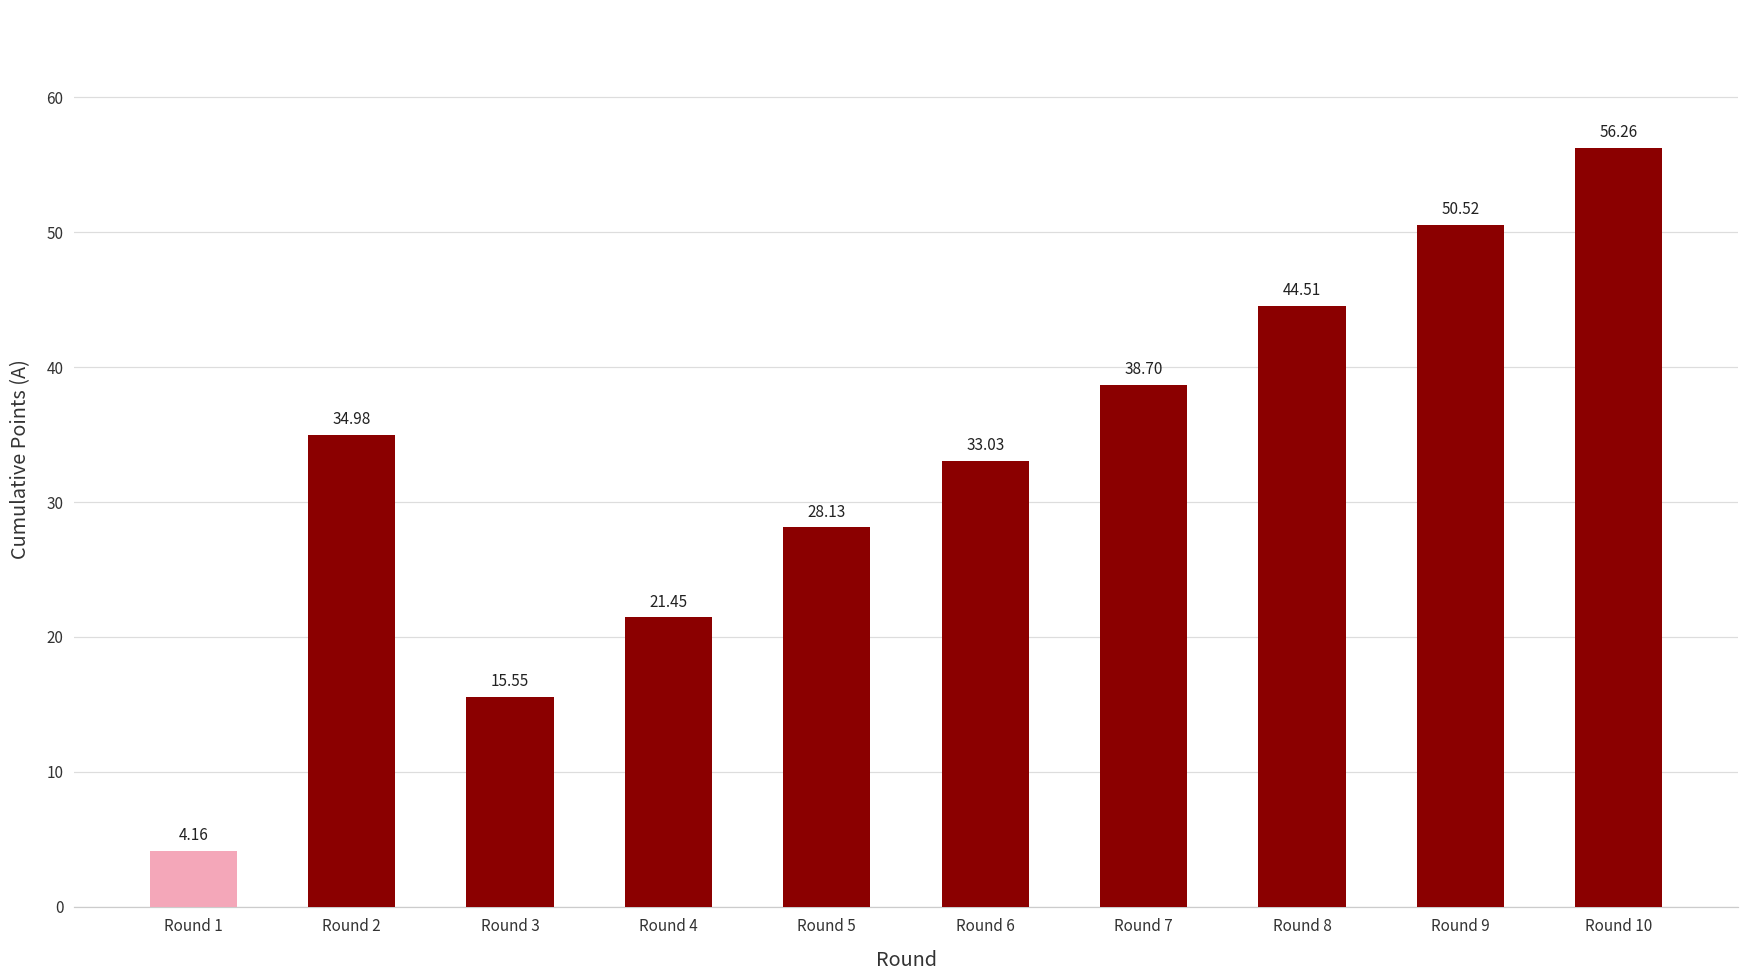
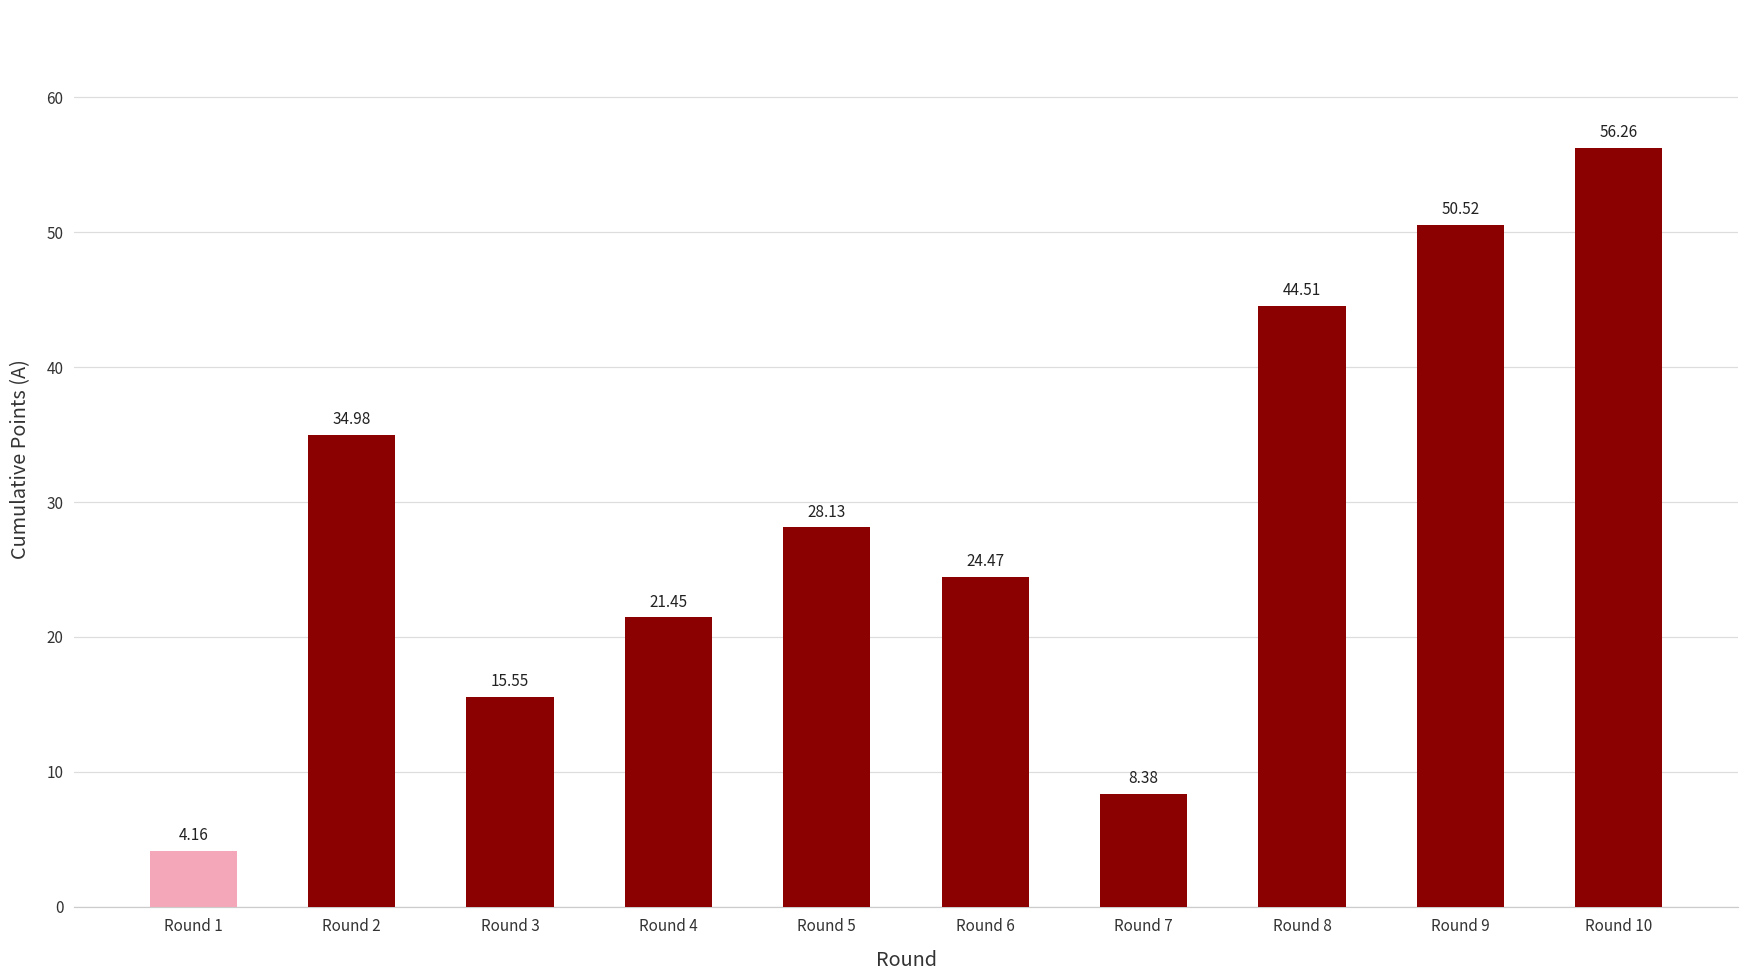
  {
    "Round 1": 4.16,
    "Round 2": 34.98,
    "Round 3": 15.55,
    "Round 4": 21.45,
    "Round 5": 28.13,
-   "Round 6": 33.03,
-   "Round 7": 38.70,
+   "Round 6": 24.47,
+   "Round 7": 8.38,
    "Round 8": 44.51,
    "Round 9": 50.52,
    "Round 10": 56.26
  }
